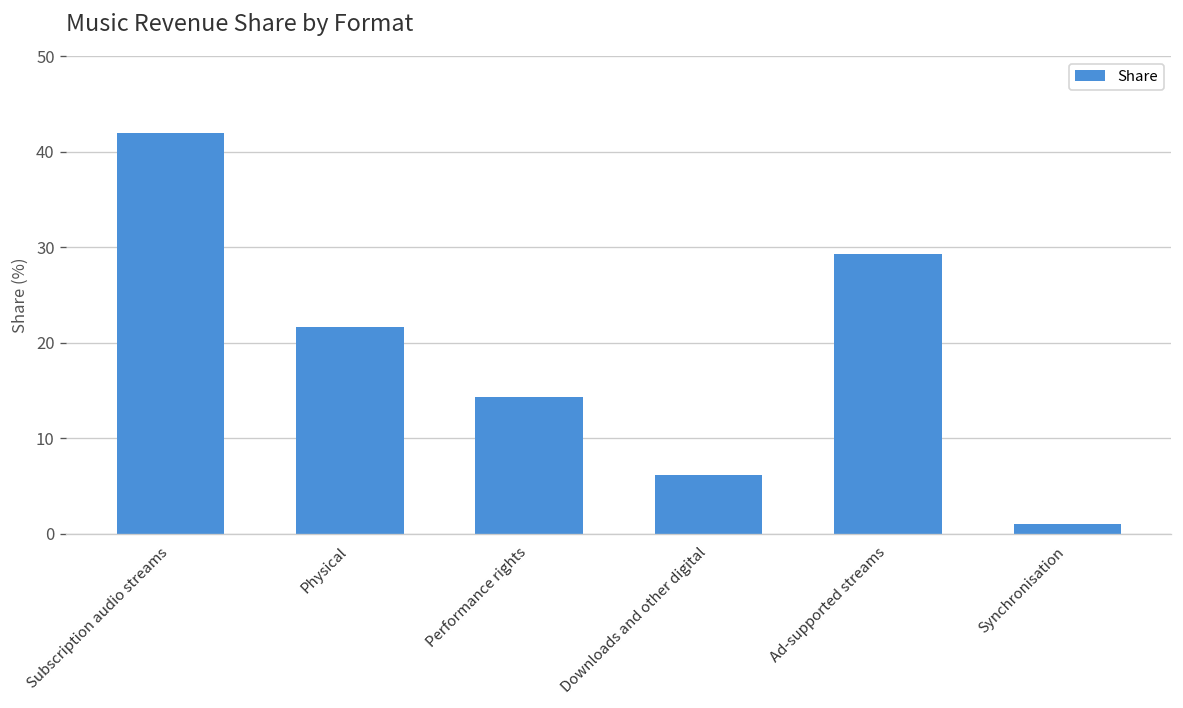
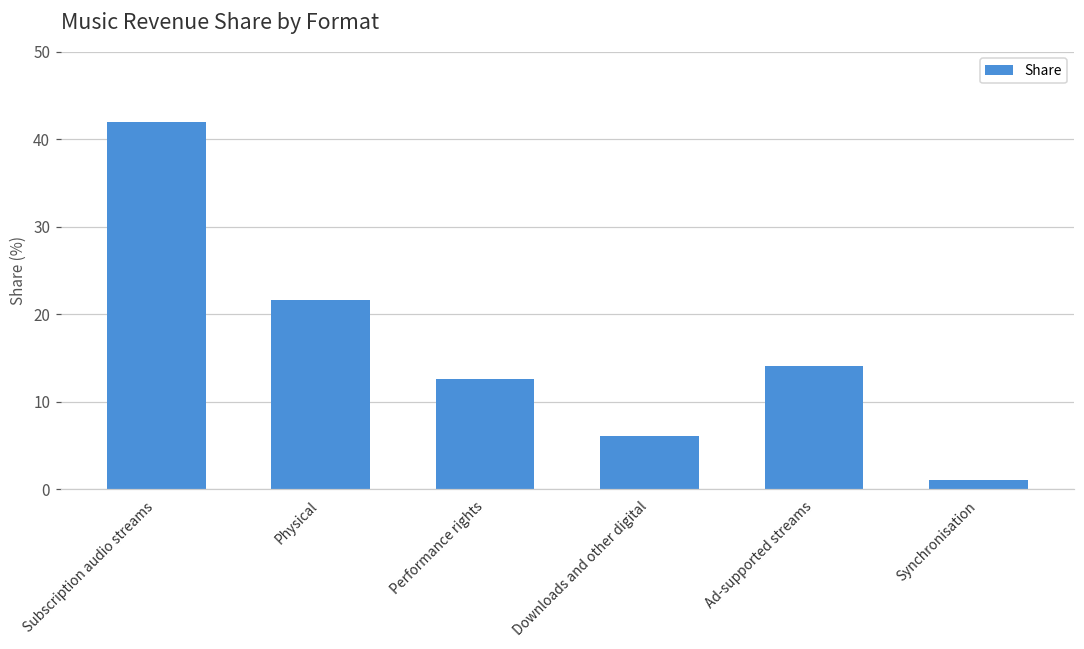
  {
    "Subscription audio streams": 42,
    "Physical": 22,
-   "Performance rights": 14,
+   "Performance rights": 13,
    "Downloads and other digital": 6,
-   "Ad-supported streams": 29,
+   "Ad-supported streams": 14,
    "Synchronisation": 1
  }
